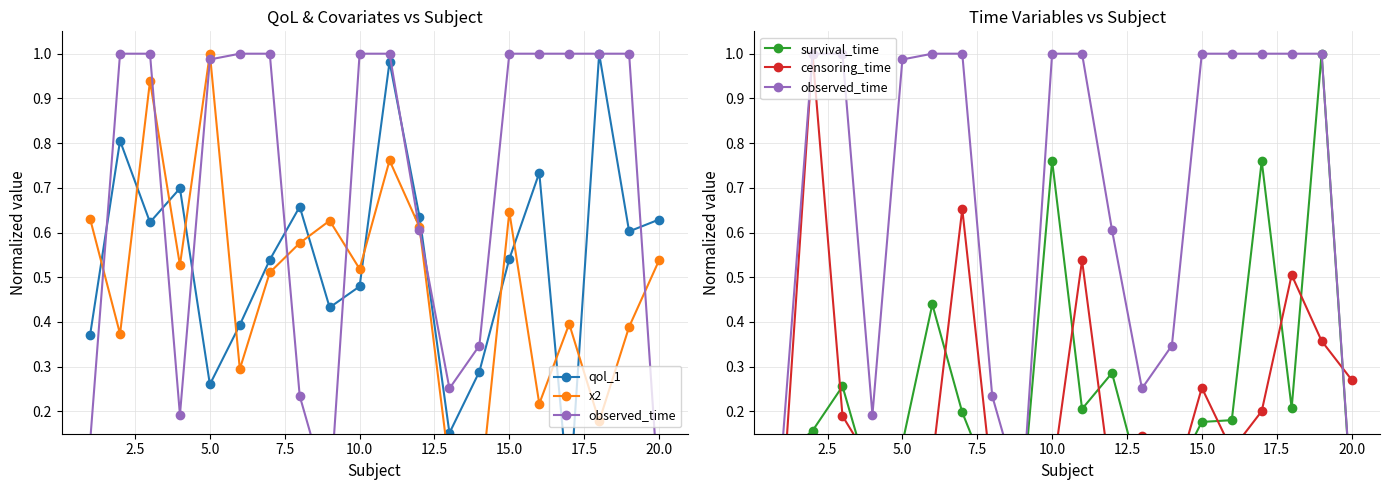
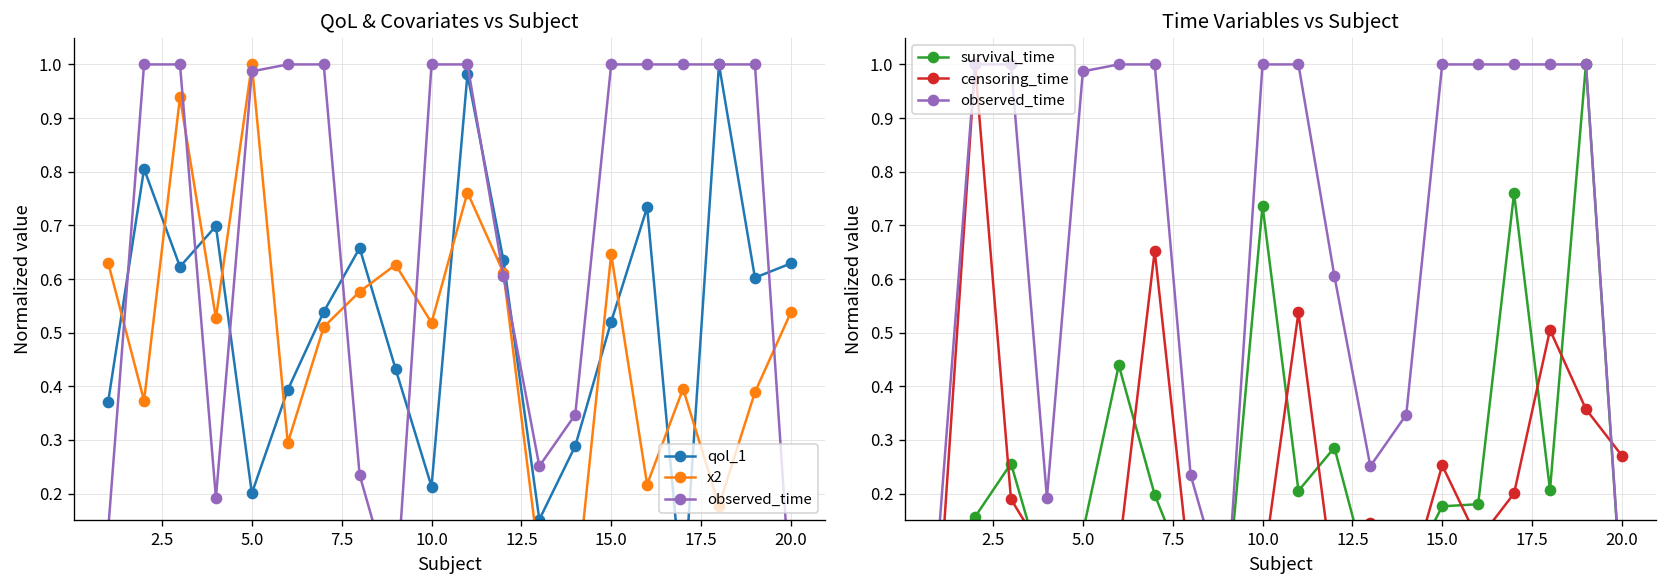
  {
    "QoL & Covariates vs Subject": {
      "qol_1": {
-       "5.0": 0.26,
-       "10.0": 0.48,
-       "15.0": 0.54,
+       "5.0": 0.20,
+       "10.0": 0.21,
+       "15.0": 0.52,
        "20.0": 0.63
      },
      "x2": {
        "5.0": 1.00,
        "10.0": 0.52,
        "15.0": 0.65,
        "20.0": 0.54
      },
      "observed_time": {
        "5.0": 0.99,
        "10.0": 1.00,
        "15.0": 1.00
      }
    },
    "Time Variables vs Subject": {
      "survival_time": {
-       "10.0": 0.76,
+       "10.0": 0.74,
        "15.0": 0.18
      },
      "censoring_time": {
        "15.0": 0.25,
        "20.0": 0.27
      },
      "observed_time": {
        "5.0": 0.99,
        "10.0": 1.00,
        "15.0": 1.00
      }
    }
  }
